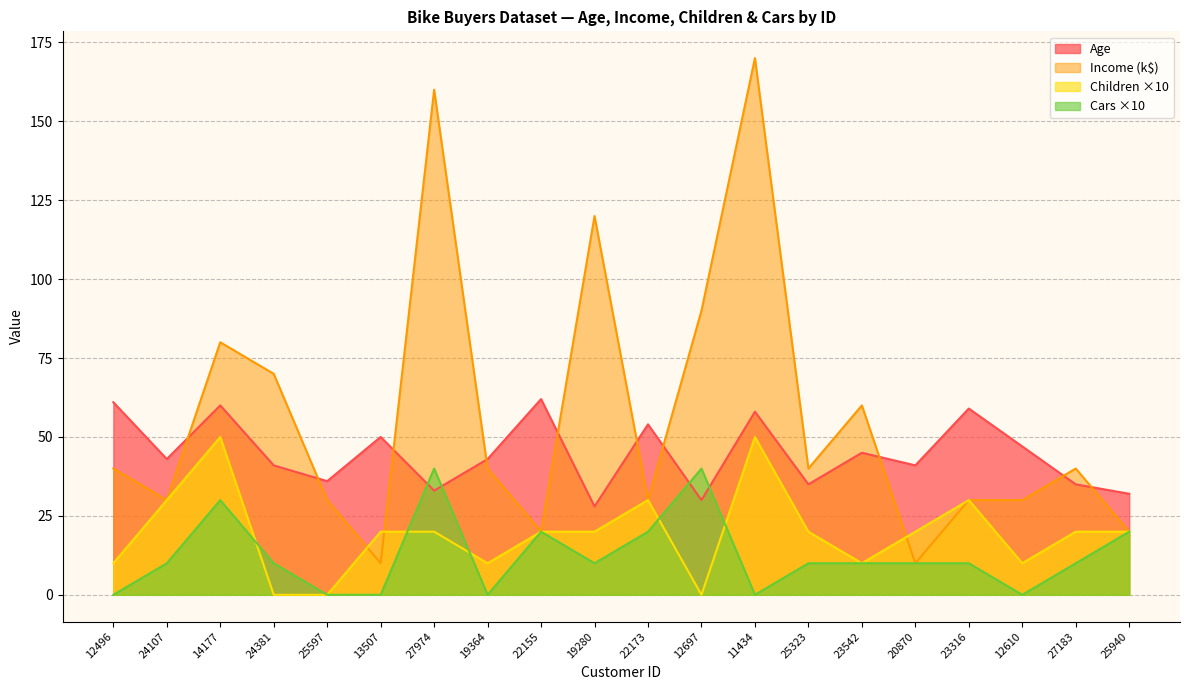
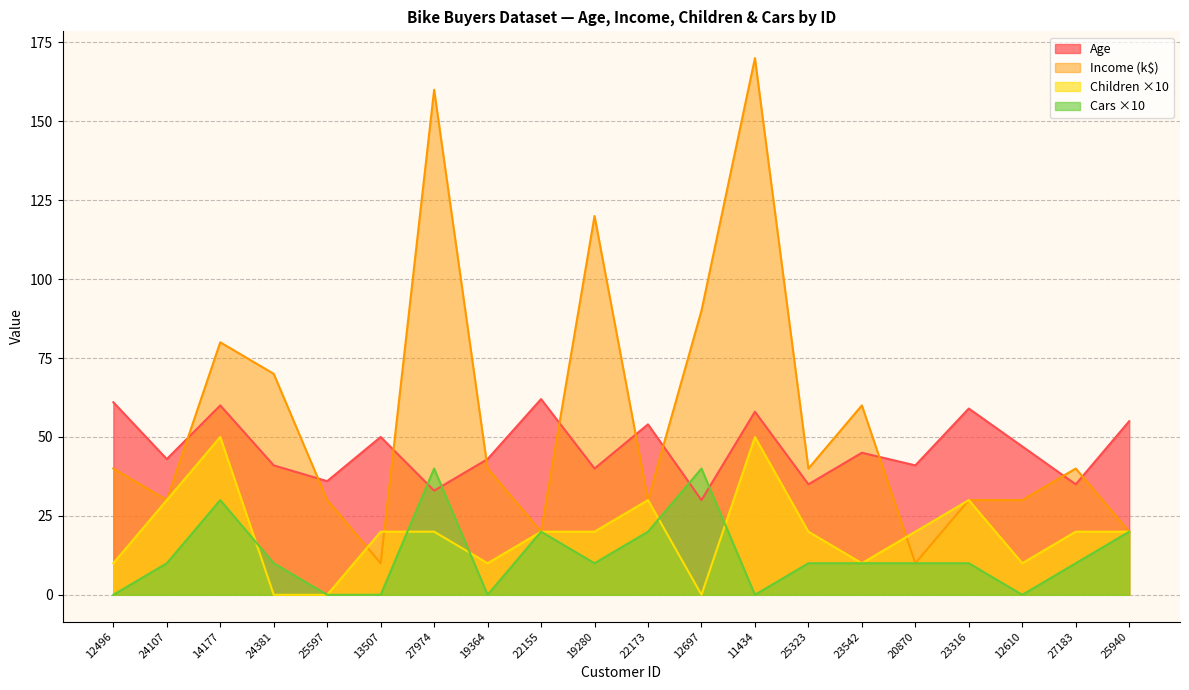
  {
    "Age": {
      "12496": 61,
      "24107": 43,
      "14177": 60,
      "24381": 41,
      "25597": 36,
      "13507": 50,
      "27974": 33,
      "19364": 43,
      "22155": 62,
-     "19280": 28,
+     "19280": 40,
      "22173": 54,
      "12697": 30,
      "11434": 58,
      "25323": 35,
      "23542": 45,
      "20870": 41,
      "23316": 59,
      "12610": 47,
      "27183": 35,
-     "25940": 32
+     "25940": 55
    },
    "Cars ×10": {
      "12496": 0,
      "24107": 10,
      "14177": 30,
      "24381": 10,
      "13507": 0,
      "27974": 40,
      "19364": 0,
      "19280": 10,
      "22173": 20,
      "12697": 40,
      "11434": 0,
      "25323": 10,
      "23316": 10,
      "12610": 0,
      "27183": 10
    }
  }
